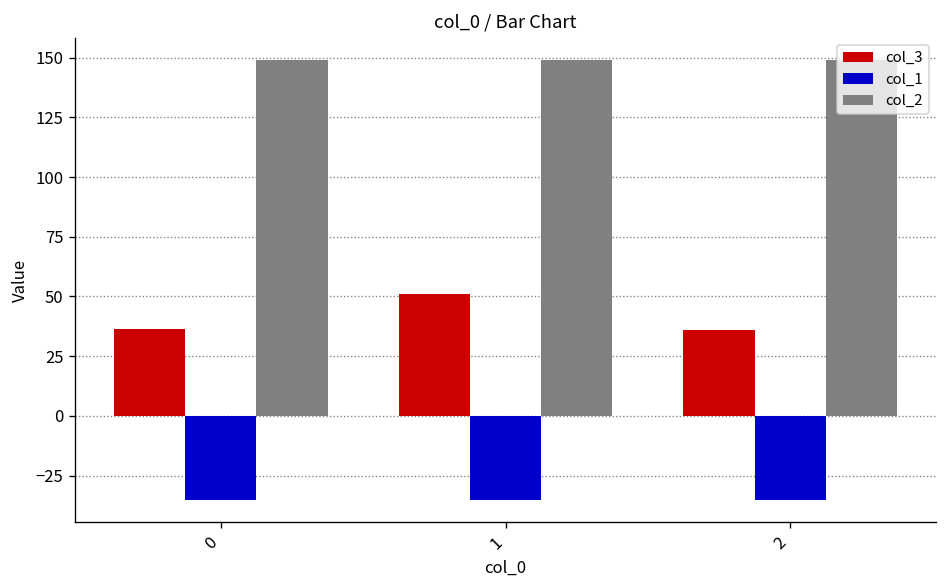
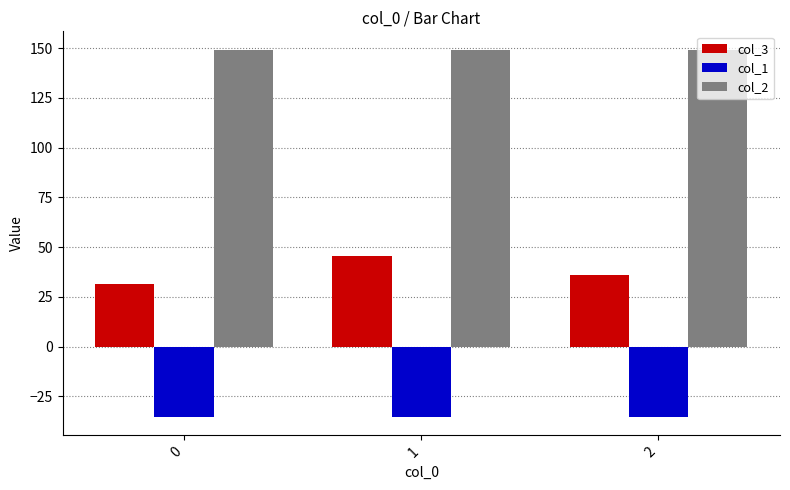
  {
    "col_3": {
-     "0": 36,
-     "1": 51,
+     "0": 31,
+     "1": 46,
      "2": 36
    },
    "col_1": {
      "0": -35,
      "1": -35,
      "2": -35
    },
    "col_2": {
      "0": 149,
      "1": 149
    }
  }
